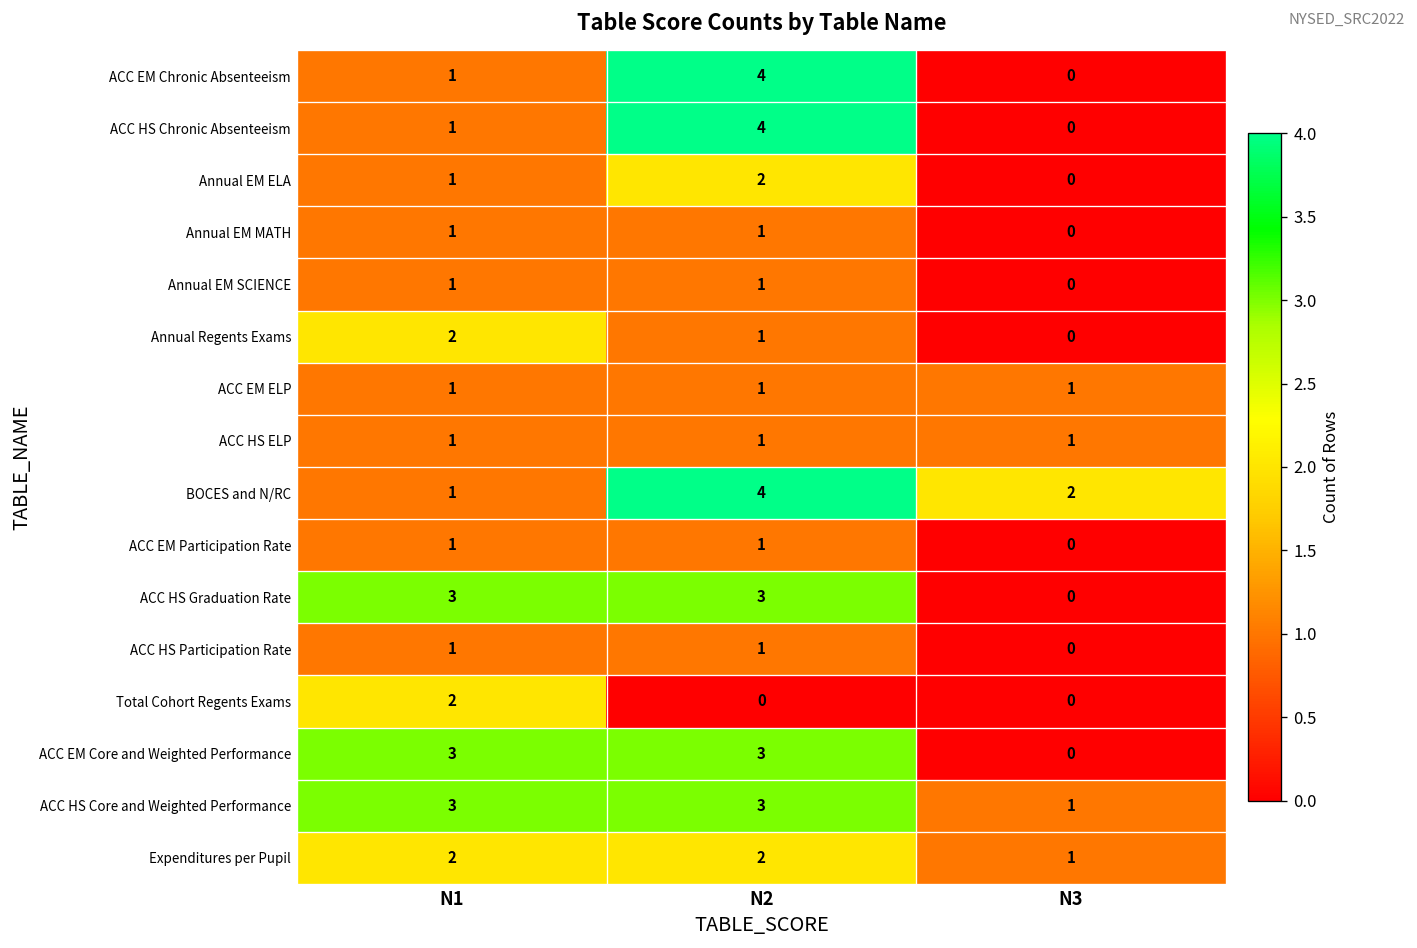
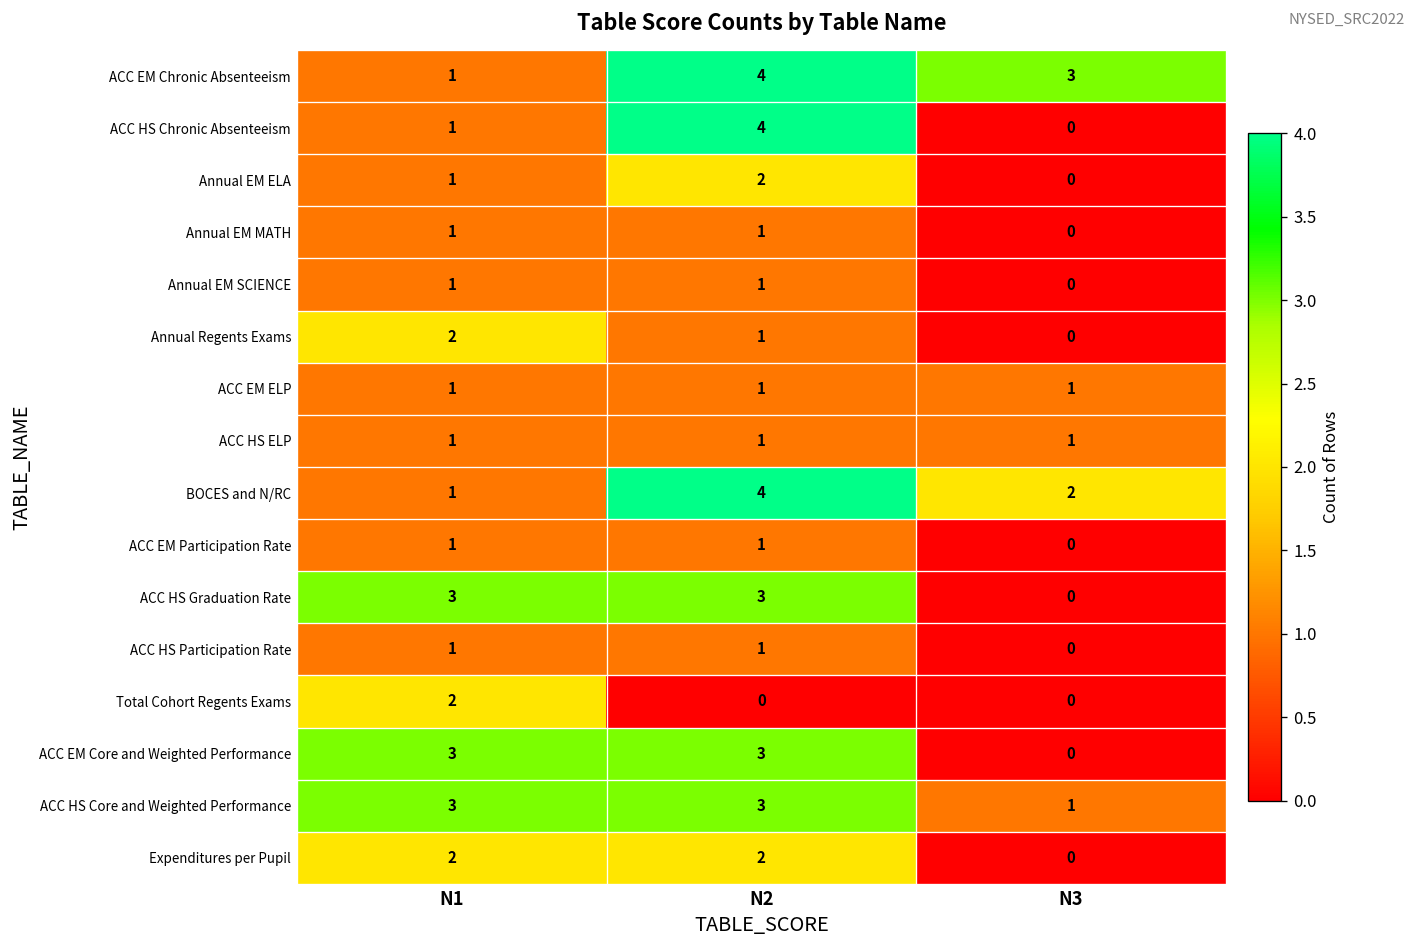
  {
    "ACC EM Chronic Absenteeism": {
      "N1": 1,
      "N2": 4,
-     "N3": 0
+     "N3": 3
    },
    "ACC HS Chronic Absenteeism": {
      "N1": 1,
      "N2": 4,
      "N3": 0
    },
    "Annual EM ELA": {
      "N1": 1,
      "N2": 2,
      "N3": 0
    },
    "Annual EM MATH": {
      "N1": 1,
      "N2": 1,
      "N3": 0
    },
    "Annual EM SCIENCE": {
      "N1": 1,
      "N2": 1,
      "N3": 0
    },
    "Annual Regents Exams": {
      "N1": 2,
      "N2": 1,
      "N3": 0
    },
    "ACC EM ELP": {
      "N1": 1,
      "N2": 1,
      "N3": 1
    },
    "ACC HS ELP": {
      "N1": 1,
      "N2": 1,
      "N3": 1
    },
    "BOCES and N/RC": {
      "N1": 1,
      "N2": 4,
      "N3": 2
    },
    "ACC EM Participation Rate": {
      "N1": 1,
      "N2": 1,
      "N3": 0
    },
    "ACC HS Graduation Rate": {
      "N1": 3,
      "N2": 3,
      "N3": 0
    },
    "ACC HS Participation Rate": {
      "N1": 1,
      "N2": 1,
      "N3": 0
    },
    "Total Cohort Regents Exams": {
      "N1": 2,
      "N2": 0,
      "N3": 0
    },
    "ACC EM Core and Weighted Performance": {
      "N1": 3,
      "N2": 3,
      "N3": 0
    },
    "ACC HS Core and Weighted Performance": {
      "N1": 3,
      "N2": 3,
      "N3": 1
    },
    "Expenditures per Pupil": {
      "N1": 2,
      "N2": 2,
-     "N3": 1
+     "N3": 0
    }
  }
